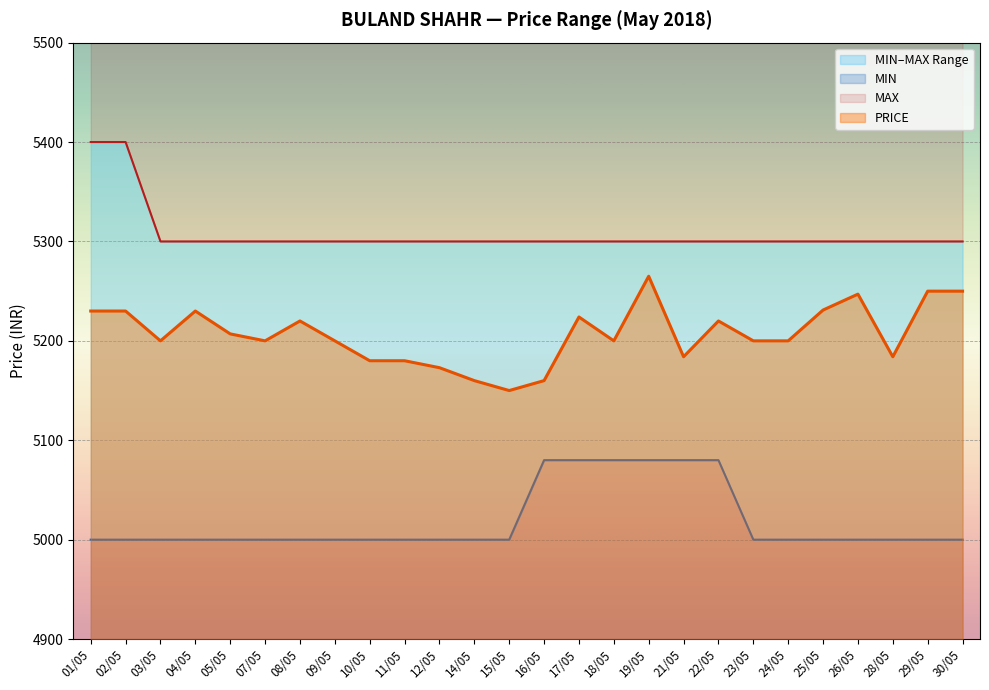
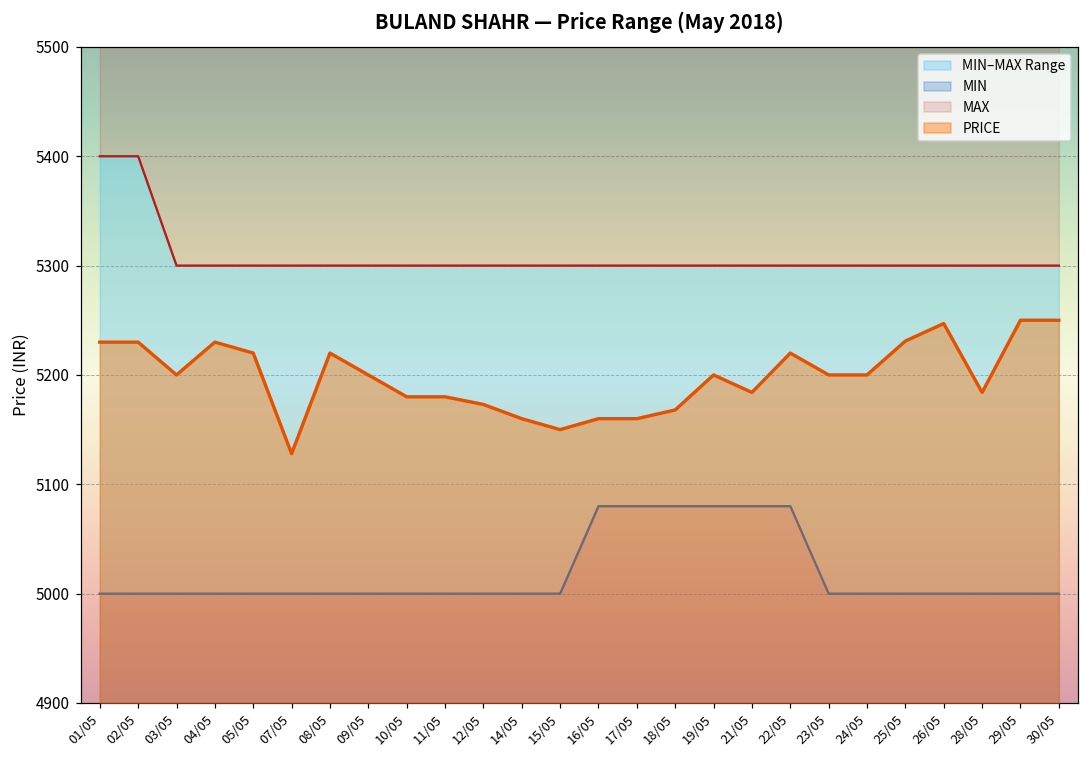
  {
    "PRICE": {
      "01/05": 5230,
      "02/05": 5230,
      "03/05": 5200,
      "04/05": 5230,
-     "05/05": 5210,
-     "07/05": 5200,
+     "05/05": 5220,
+     "07/05": 5130,
      "08/05": 5220,
      "09/05": 5200,
      "10/05": 5180,
      "11/05": 5180,
      "12/05": 5170,
      "14/05": 5160,
      "15/05": 5150,
      "16/05": 5160,
-     "17/05": 5220,
-     "18/05": 5200,
-     "19/05": 5270,
+     "17/05": 5160,
+     "18/05": 5170,
+     "19/05": 5200,
      "21/05": 5180,
      "22/05": 5220,
      "23/05": 5200,
      "24/05": 5200,
      "25/05": 5230,
      "26/05": 5250,
      "28/05": 5180,
      "29/05": 5250,
      "30/05": 5250
    },
    "MAX": {
      "01/05": 100,
      "02/05": 100,
      "03/05": 200,
      "04/05": 200,
      "05/05": 200,
      "07/05": 200,
      "08/05": 200,
      "09/05": 200,
      "10/05": 200,
      "11/05": 200,
      "12/05": 200,
      "14/05": 200,
      "15/05": 200,
      "16/05": 200,
      "17/05": 200,
      "18/05": 200,
      "19/05": 200,
      "21/05": 200,
      "22/05": 200,
      "23/05": 200,
      "24/05": 200,
      "25/05": 200,
      "26/05": 200,
      "28/05": 200,
      "29/05": 200,
      "30/05": 200
    }
  }
